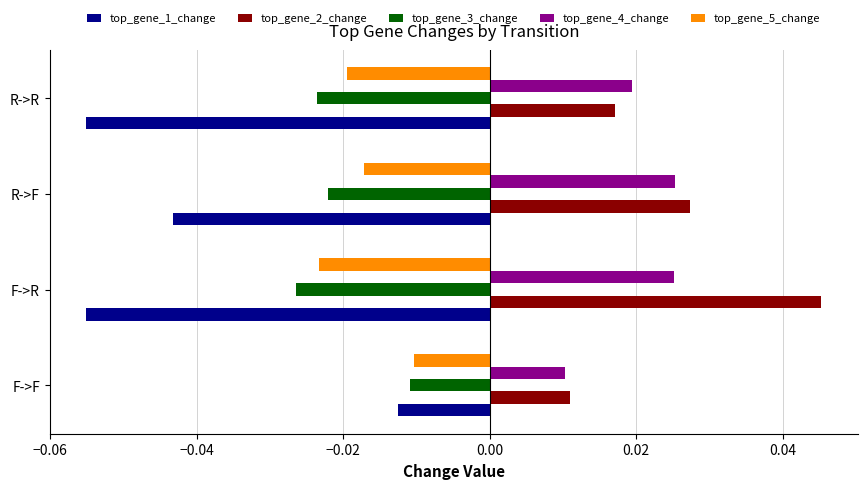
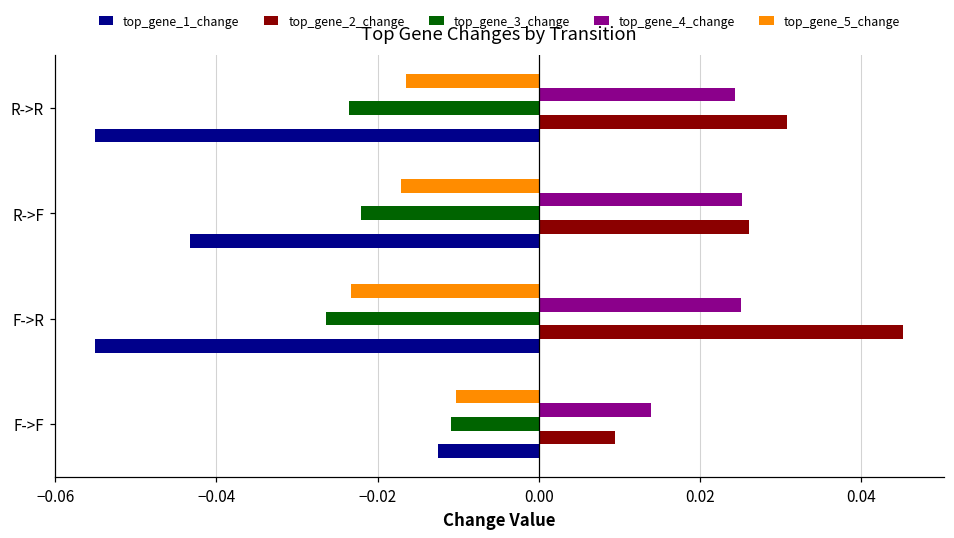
  {
    "top_gene_1_change": {
      "R->R": -0.055,
      "R->F": -0.043,
      "F->R": -0.055,
      "F->F": -0.013
    },
    "top_gene_2_change": {
-     "R->R": 0.017,
-     "R->F": 0.027,
+     "R->R": 0.031,
+     "R->F": 0.026,
      "F->R": 0.045,
-     "F->F": 0.011
+     "F->F": 0.010
    },
    "top_gene_3_change": {
      "R->R": -0.024,
      "R->F": -0.022,
      "F->R": -0.026,
      "F->F": -0.011
    },
    "top_gene_4_change": {
-     "R->R": 0.019,
+     "R->R": 0.024,
      "R->F": 0.025,
      "F->R": 0.025,
-     "F->F": 0.010
+     "F->F": 0.014
    },
    "top_gene_5_change": {
-     "R->R": -0.020,
+     "R->R": -0.017,
      "R->F": -0.017,
      "F->R": -0.023,
      "F->F": -0.010
    }
  }
